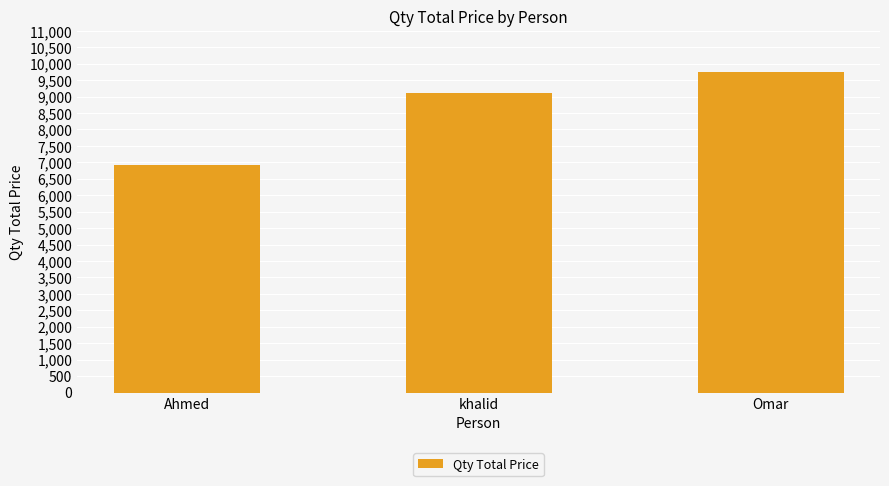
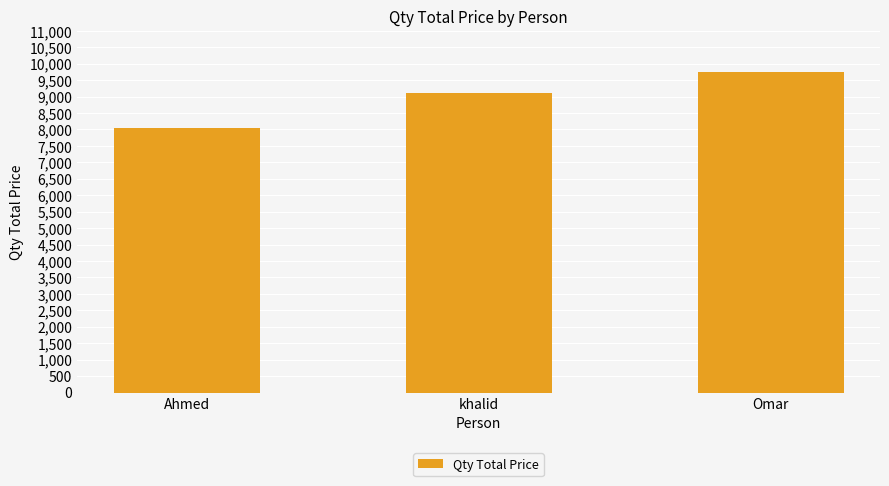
  {
-   "Ahmed": "6,900",
+   "Ahmed": "8,100",
    "khalid": "9,100",
    "Omar": "9,800"
  }
